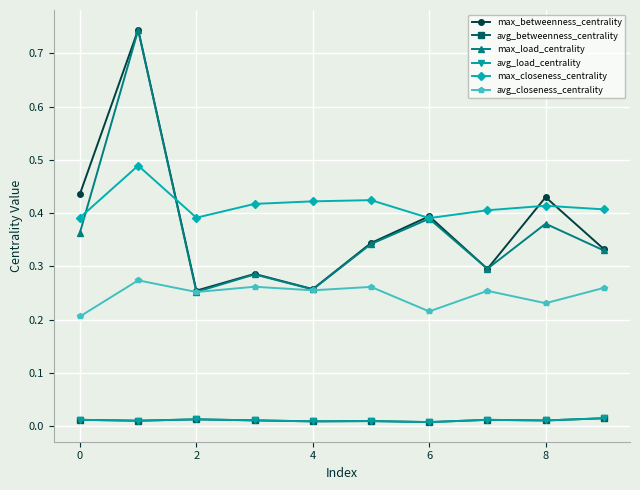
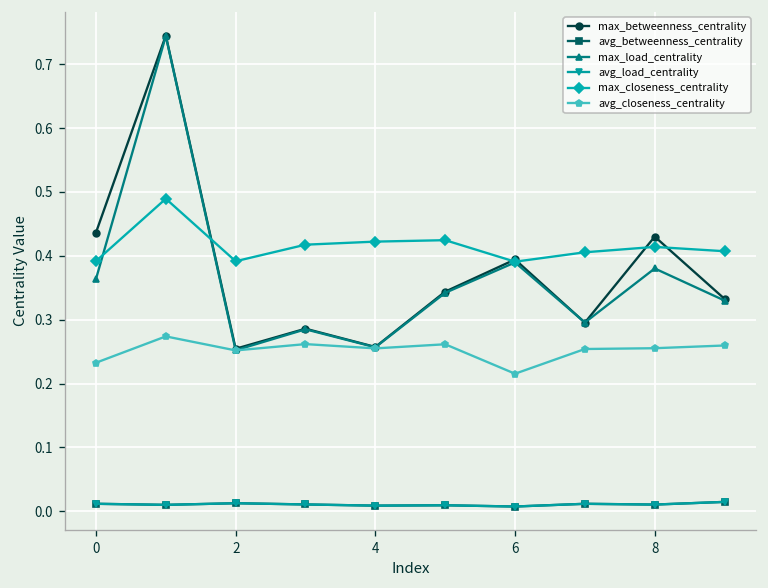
  {
    "max_betweenness_centrality": {
      "0": 0.44,
      "8": 0.43
    },
    "avg_closeness_centrality": {
-     "0": 0.21,
+     "0": 0.23,
      "6": 0.22,
-     "8": 0.23
+     "8": 0.26
    }
  }
